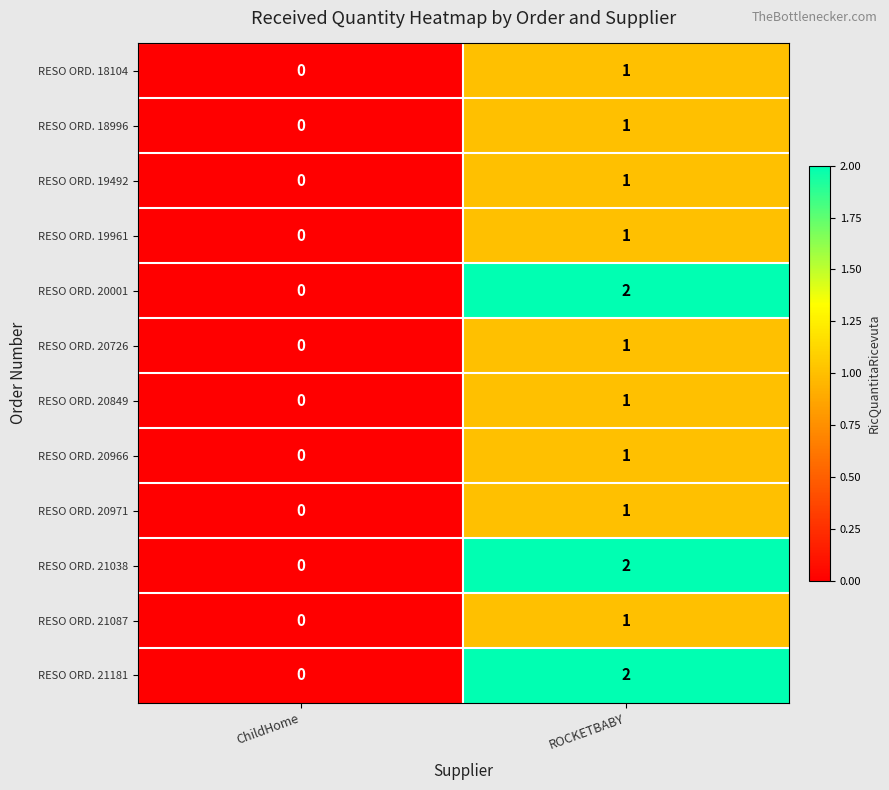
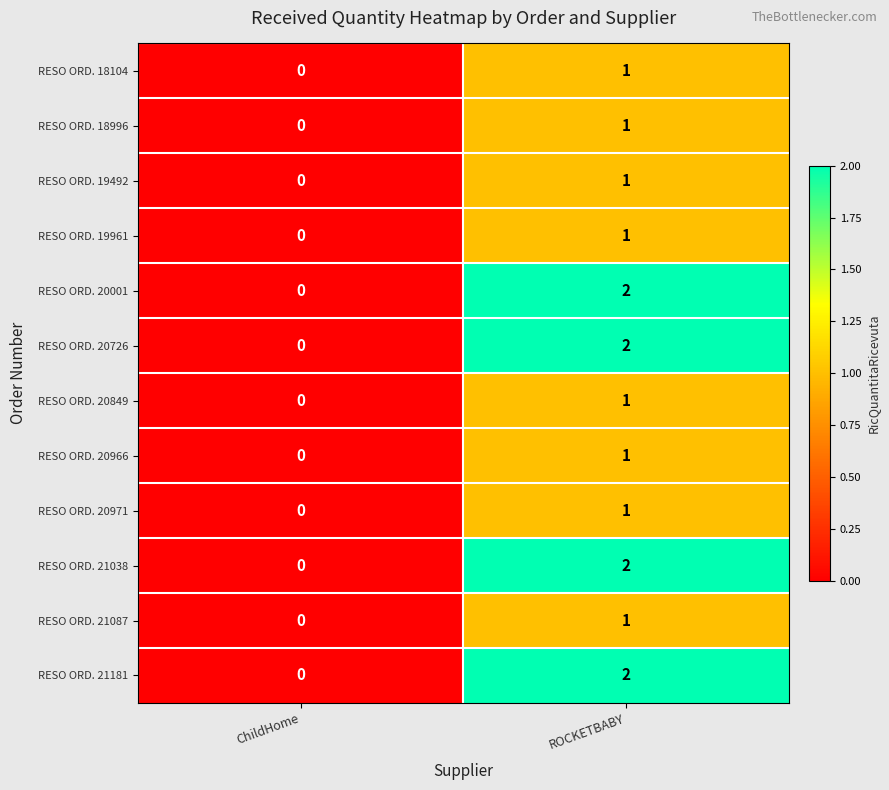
  {
    "RESO ORD. 18104": {
      "ChildHome": 0,
      "ROCKETBABY": 1
    },
    "RESO ORD. 18996": {
      "ChildHome": 0,
      "ROCKETBABY": 1
    },
    "RESO ORD. 19492": {
      "ChildHome": 0,
      "ROCKETBABY": 1
    },
    "RESO ORD. 19961": {
      "ChildHome": 0,
      "ROCKETBABY": 1
    },
    "RESO ORD. 20001": {
      "ChildHome": 0,
      "ROCKETBABY": 2
    },
    "RESO ORD. 20726": {
      "ChildHome": 0,
-     "ROCKETBABY": 1
+     "ROCKETBABY": 2
    },
    "RESO ORD. 20849": {
      "ChildHome": 0,
      "ROCKETBABY": 1
    },
    "RESO ORD. 20966": {
      "ChildHome": 0,
      "ROCKETBABY": 1
    },
    "RESO ORD. 20971": {
      "ChildHome": 0,
      "ROCKETBABY": 1
    },
    "RESO ORD. 21038": {
      "ChildHome": 0,
      "ROCKETBABY": 2
    },
    "RESO ORD. 21087": {
      "ChildHome": 0,
      "ROCKETBABY": 1
    },
    "RESO ORD. 21181": {
      "ChildHome": 0,
      "ROCKETBABY": 2
    }
  }
